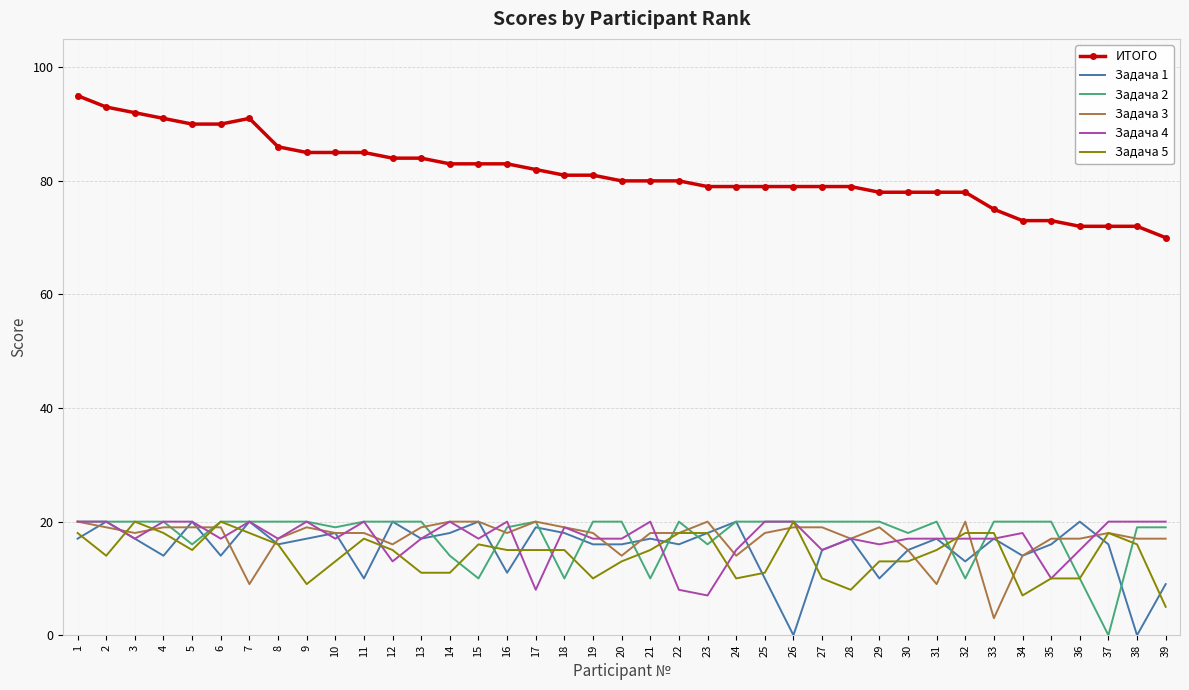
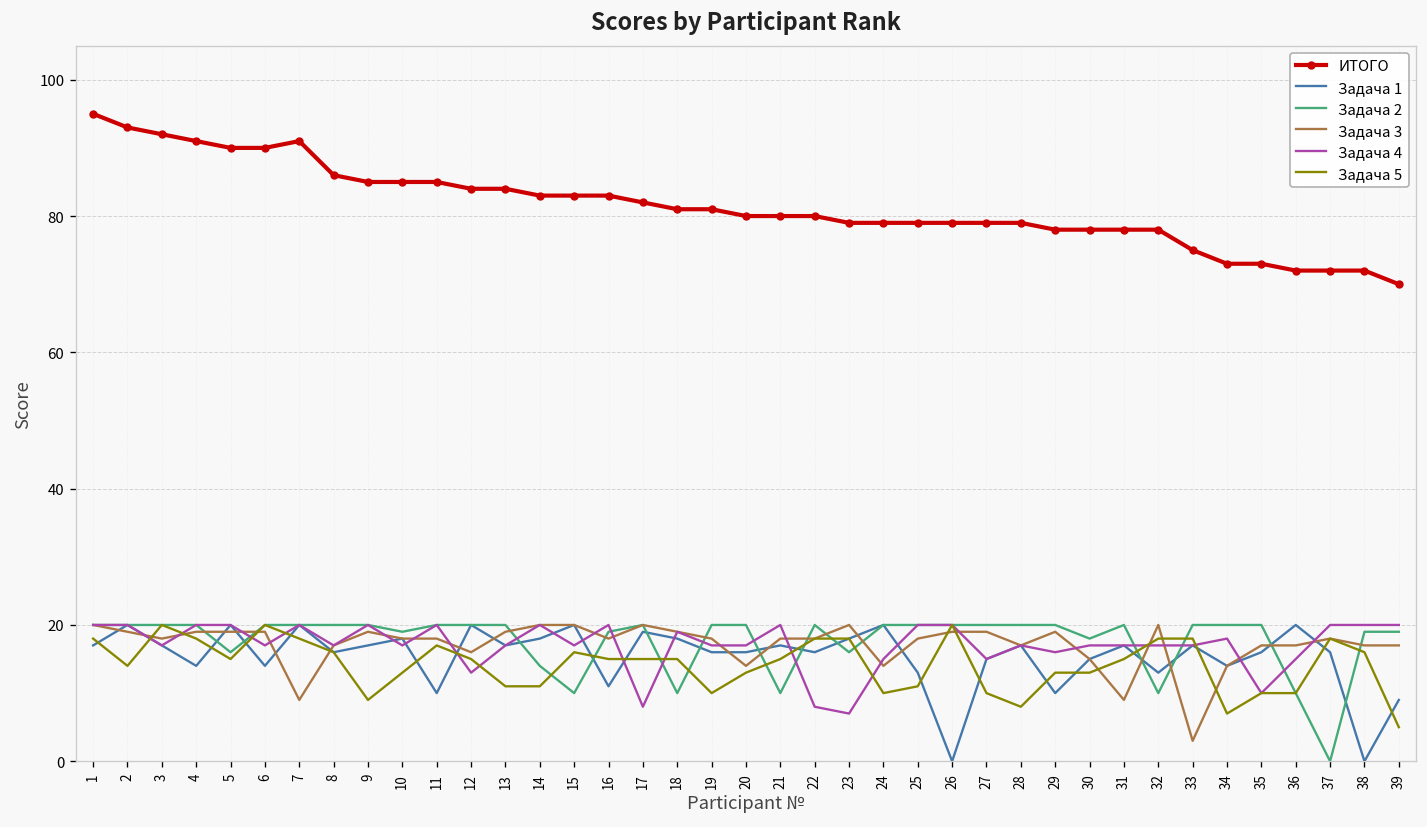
  {
    "ИТОГО": {
      "1": 95,
      "2": 93,
      "3": 92,
      "4": 91,
      "5": 90,
      "6": 90,
      "7": 91,
      "8": 86,
      "9": 85,
      "10": 85,
      "11": 85,
      "12": 84,
      "13": 84,
      "14": 83,
      "15": 83,
      "16": 83,
      "17": 82,
      "18": 81,
      "19": 81,
      "20": 80,
      "21": 80,
      "22": 80,
      "23": 79,
      "24": 79,
      "25": 79,
      "26": 79,
      "27": 79,
      "28": 79,
      "29": 78,
      "30": 78,
      "31": 78,
      "32": 78,
      "33": 75,
      "34": 73,
      "35": 73,
      "36": 72,
      "37": 72,
      "38": 72,
      "39": 70
    },
    "Задача 1": {
      "1": 17,
      "4": 14,
      "6": 14,
      "9": 17,
      "11": 10,
      "14": 18,
      "16": 11,
      "17": 19,
      "18": 18,
      "19": 16,
      "20": 16,
      "21": 17,
      "22": 16,
-     "25": 10,
+     "25": 13,
      "26": 0,
      "29": 10,
      "32": 13,
      "35": 16,
      "36": 20,
      "37": 16,
      "38": 0,
      "39": 9
    },
    "Задача 2": {
      "5": 16,
      "8": 20,
      "10": 19,
      "13": 20,
      "14": 14,
      "15": 10,
      "16": 19,
      "18": 10,
      "19": 20,
      "20": 20,
      "21": 10,
      "22": 20,
      "23": 16,
      "27": 20,
      "28": 20,
      "29": 20,
      "30": 18,
      "31": 20,
      "32": 10,
      "33": 20,
      "34": 20,
      "35": 20,
      "37": 0,
      "38": 19,
      "39": 19
    },
    "Задача 3": {
      "2": 19,
      "3": 18,
      "4": 19,
      "5": 19,
      "6": 19,
      "7": 9,
      "9": 19,
      "11": 18,
      "12": 16,
      "13": 19,
      "16": 18,
      "19": 18,
      "20": 14,
      "21": 18,
      "23": 20,
      "24": 14,
      "25": 18,
      "26": 19,
      "27": 19,
      "29": 19,
      "31": 9,
      "32": 20,
      "33": 3,
      "35": 17,
      "36": 17,
      "38": 17,
      "39": 17
    },
    "Задача 4": {
      "6": 17,
      "10": 17,
      "12": 13,
      "15": 17,
      "16": 20,
      "17": 8,
      "19": 17,
      "20": 17,
      "21": 20,
      "22": 8,
      "23": 7,
      "24": 15,
      "29": 16,
      "30": 17,
      "32": 17,
      "34": 18,
      "36": 15,
      "37": 20,
      "38": 20,
      "39": 20
    },
    "Задача 5": {
      "1": 18,
      "2": 14,
      "4": 18,
      "5": 15,
      "7": 18,
      "9": 9,
      "10": 13,
      "11": 17,
      "12": 15,
      "13": 11,
      "14": 11,
      "15": 16,
      "16": 15,
      "17": 15,
      "18": 15,
      "19": 10,
      "20": 13,
      "21": 15,
      "24": 10,
      "25": 11,
      "27": 10,
      "28": 8,
      "29": 13,
      "30": 13,
      "31": 15,
      "32": 18,
      "33": 18,
      "34": 7,
      "38": 16,
      "39": 5
    }
  }
